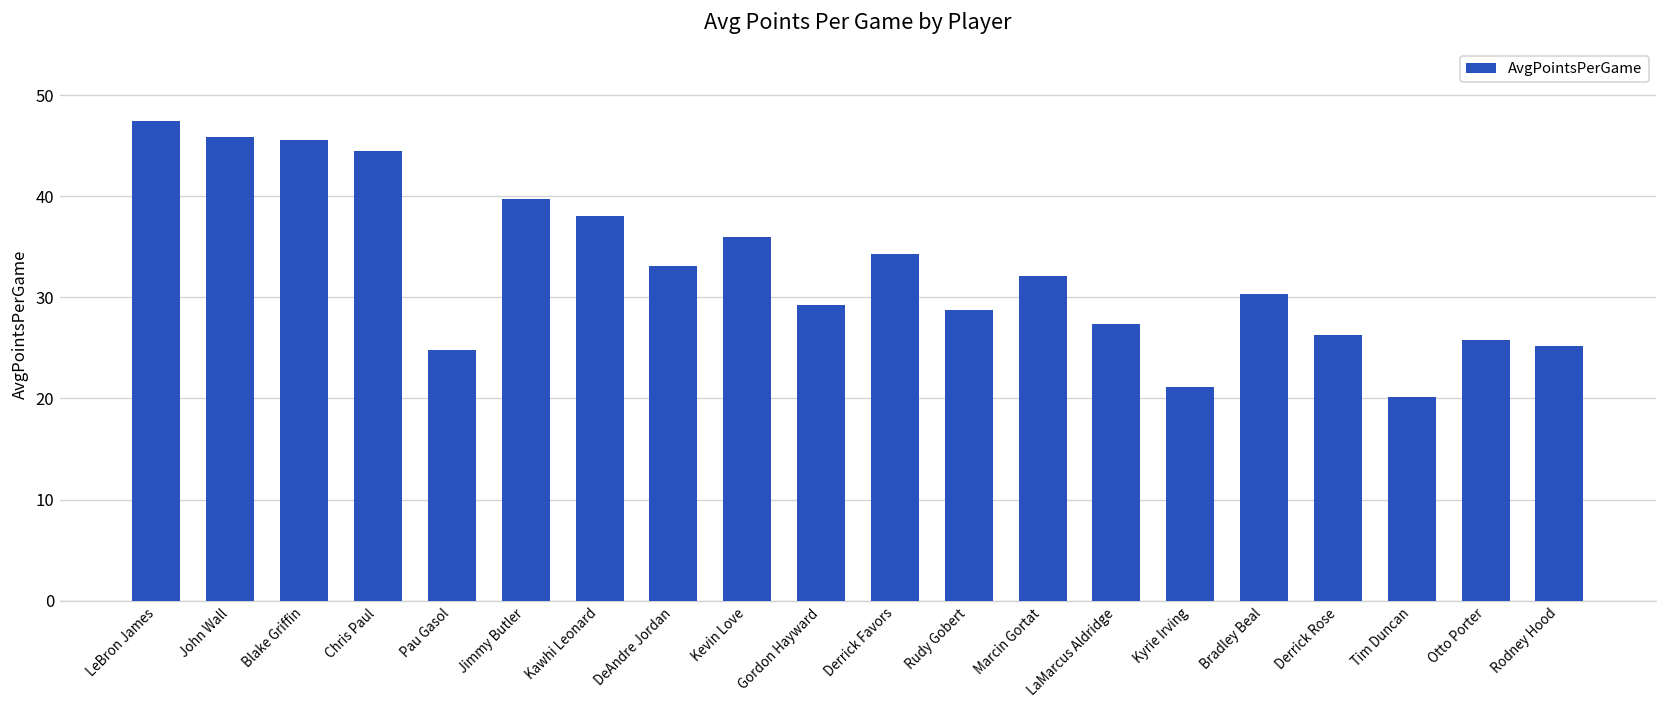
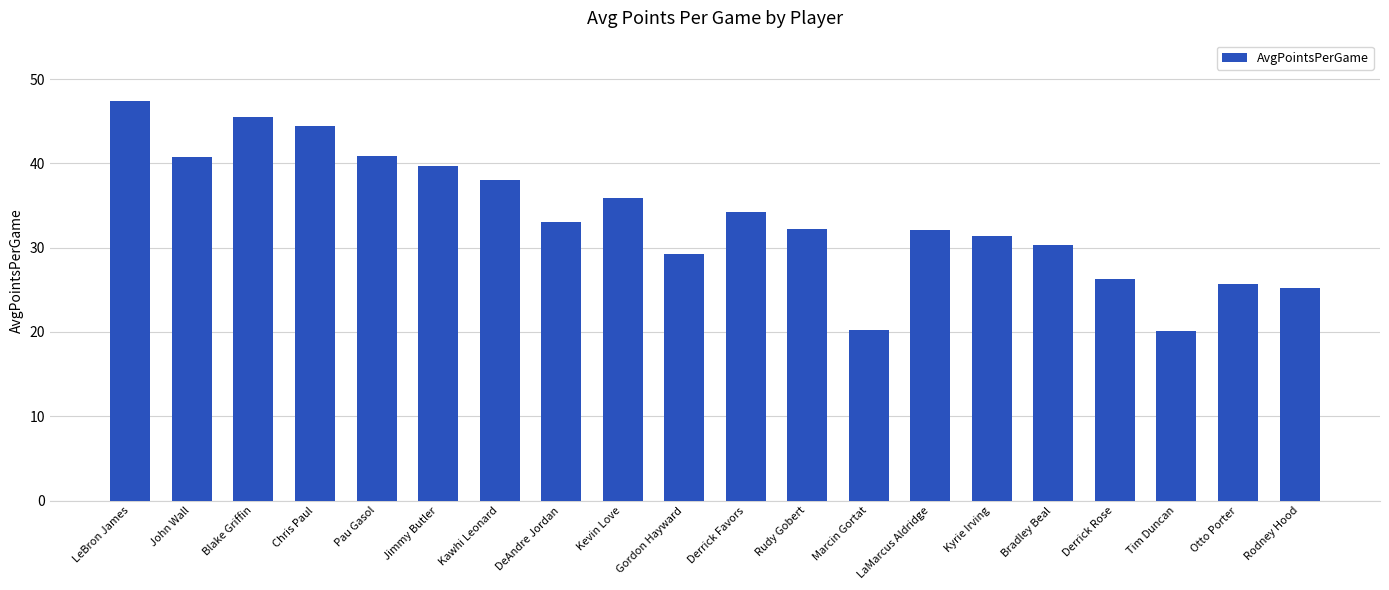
  {
    "LeBron James": 47,
-   "John Wall": 46,
+   "John Wall": 41,
    "Blake Griffin": 46,
    "Chris Paul": 45,
-   "Pau Gasol": 25,
+   "Pau Gasol": 41,
    "Jimmy Butler": 40,
    "Kawhi Leonard": 38,
    "DeAndre Jordan": 33,
    "Kevin Love": 36,
    "Gordon Hayward": 29,
    "Derrick Favors": 34,
-   "Rudy Gobert": 29,
-   "Marcin Gortat": 32,
-   "LaMarcus Aldridge": 27,
-   "Kyrie Irving": 21,
+   "Rudy Gobert": 32,
+   "Marcin Gortat": 20,
+   "LaMarcus Aldridge": 32,
+   "Kyrie Irving": 31,
    "Bradley Beal": 30,
    "Derrick Rose": 26,
    "Tim Duncan": 20,
    "Otto Porter": 26,
    "Rodney Hood": 25
  }
